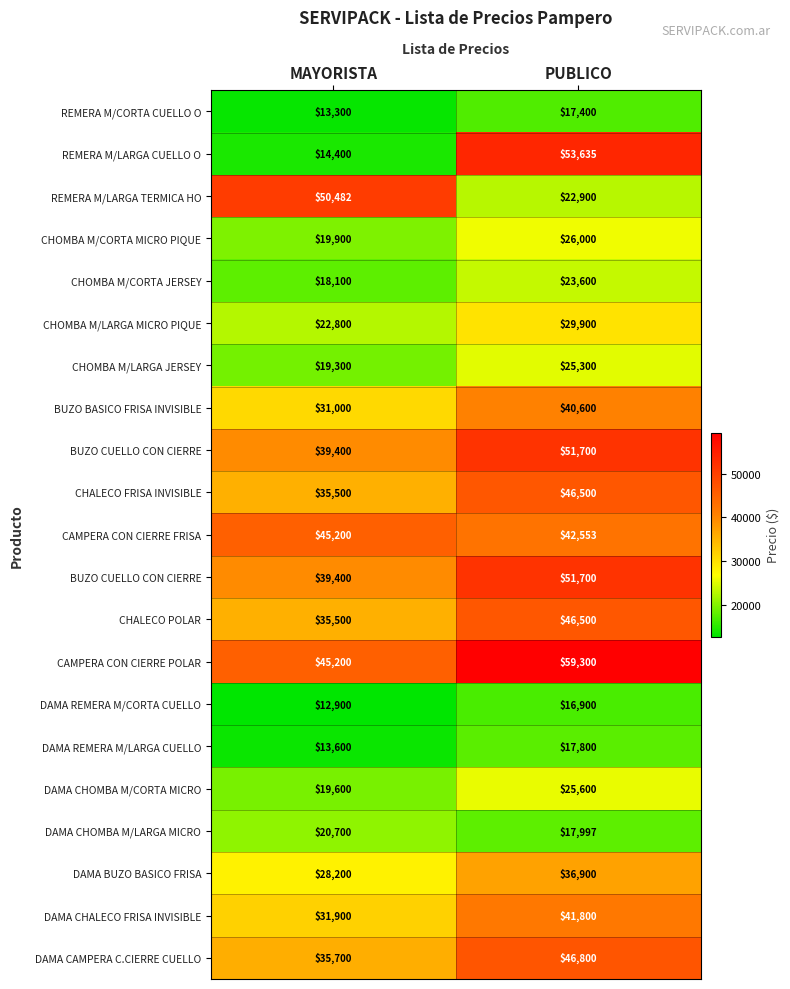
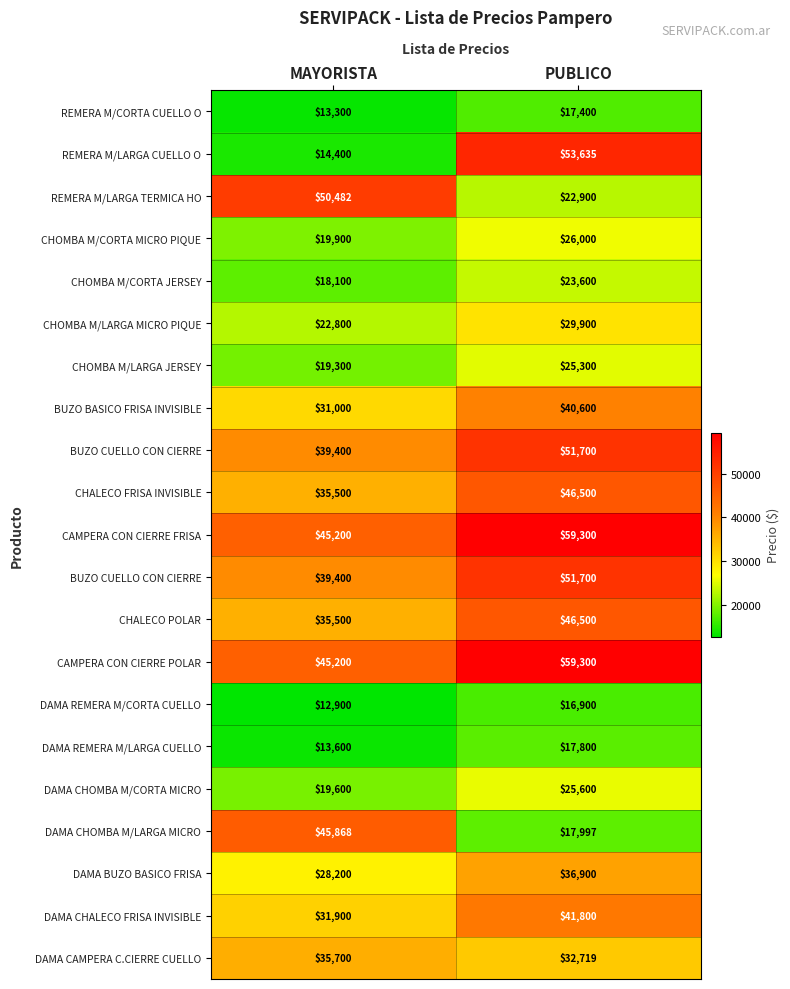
  {
    "REMERA M/CORTA CUELLO O": {
      "MAYORISTA": "$13,300",
      "PUBLICO": "$17,400"
    },
    "REMERA M/LARGA CUELLO O": {
      "MAYORISTA": "$14,400",
      "PUBLICO": "$53,635"
    },
    "REMERA M/LARGA TERMICA HO": {
      "MAYORISTA": "$50,482",
      "PUBLICO": "$22,900"
    },
    "CHOMBA M/CORTA MICRO PIQUE": {
      "MAYORISTA": "$19,900",
      "PUBLICO": "$26,000"
    },
    "CHOMBA M/CORTA JERSEY": {
      "MAYORISTA": "$18,100",
      "PUBLICO": "$23,600"
    },
    "CHOMBA M/LARGA MICRO PIQUE": {
      "MAYORISTA": "$22,800",
      "PUBLICO": "$29,900"
    },
    "CHOMBA M/LARGA JERSEY": {
      "MAYORISTA": "$19,300",
      "PUBLICO": "$25,300"
    },
    "BUZO BASICO FRISA INVISIBLE": {
      "MAYORISTA": "$31,000",
      "PUBLICO": "$40,600"
    },
    "CHALECO FRISA INVISIBLE": {
      "MAYORISTA": "$35,500",
      "PUBLICO": "$46,500"
    },
    "CAMPERA CON CIERRE FRISA": {
      "MAYORISTA": "$45,200",
-     "PUBLICO": "$42,553"
+     "PUBLICO": "$59,300"
    },
    "CHALECO POLAR": {
      "MAYORISTA": "$35,500",
      "PUBLICO": "$46,500"
    },
    "CAMPERA CON CIERRE POLAR": {
      "MAYORISTA": "$45,200",
      "PUBLICO": "$59,300"
    },
    "DAMA REMERA M/CORTA CUELLO": {
      "MAYORISTA": "$12,900",
      "PUBLICO": "$16,900"
    },
    "DAMA REMERA M/LARGA CUELLO": {
      "MAYORISTA": "$13,600",
      "PUBLICO": "$17,800"
    },
    "DAMA CHOMBA M/CORTA MICRO": {
      "MAYORISTA": "$19,600",
      "PUBLICO": "$25,600"
    },
    "DAMA CHOMBA M/LARGA MICRO": {
-     "MAYORISTA": "$20,700",
+     "MAYORISTA": "$45,868",
      "PUBLICO": "$17,997"
    },
    "DAMA BUZO BASICO FRISA": {
      "MAYORISTA": "$28,200",
      "PUBLICO": "$36,900"
    },
    "DAMA CHALECO FRISA INVISIBLE": {
      "MAYORISTA": "$31,900",
      "PUBLICO": "$41,800"
    },
    "DAMA CAMPERA C.CIERRE CUELLO": {
      "MAYORISTA": "$35,700",
-     "PUBLICO": "$46,800"
+     "PUBLICO": "$32,719"
    }
  }
